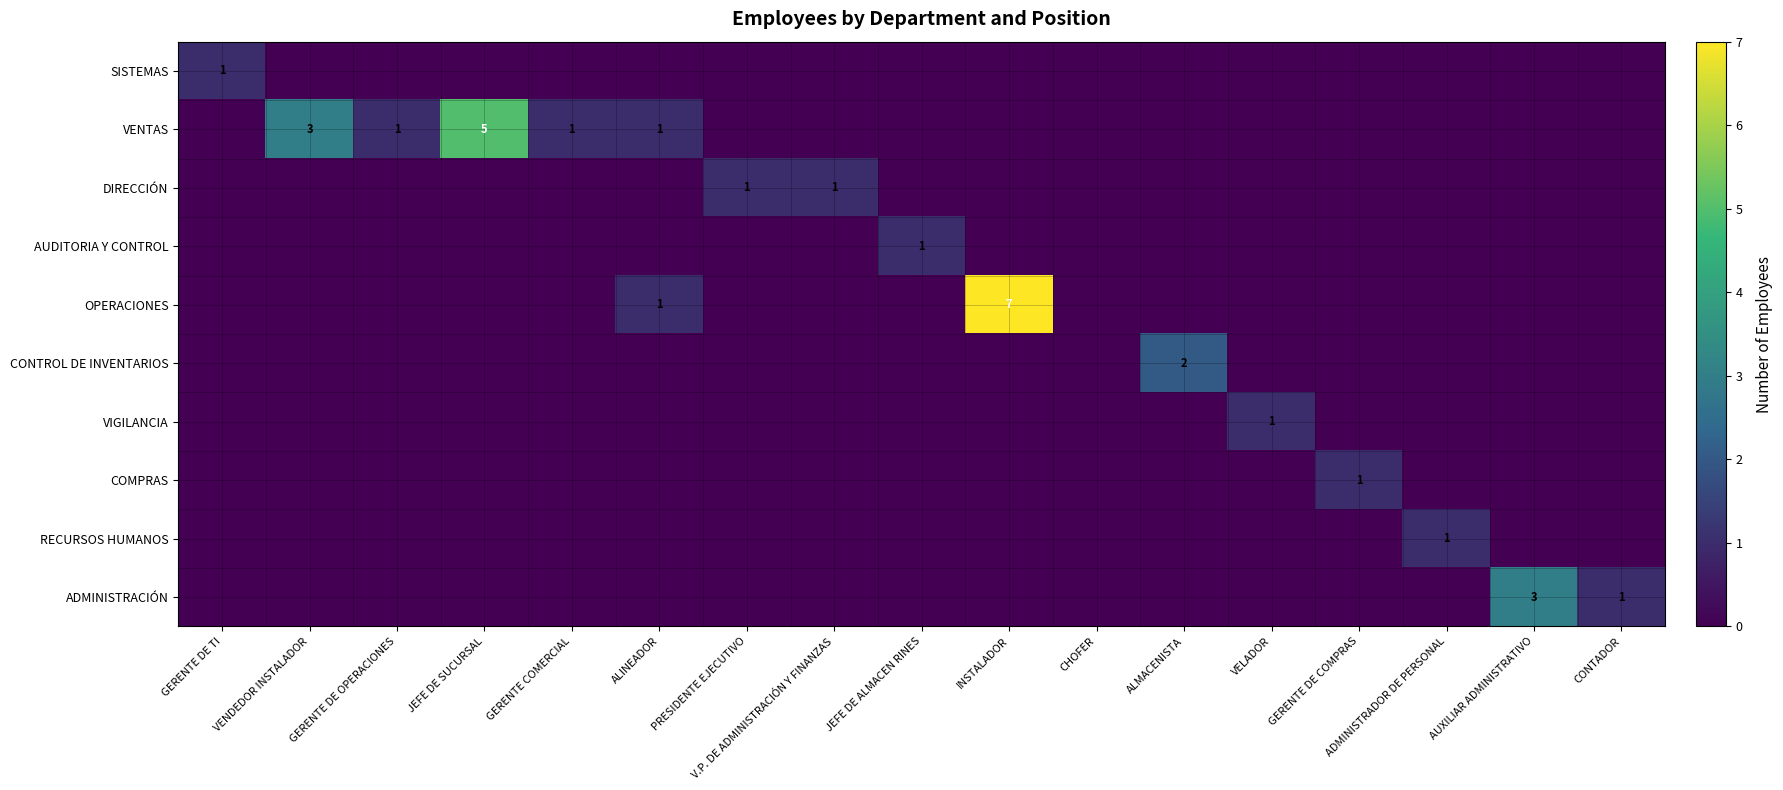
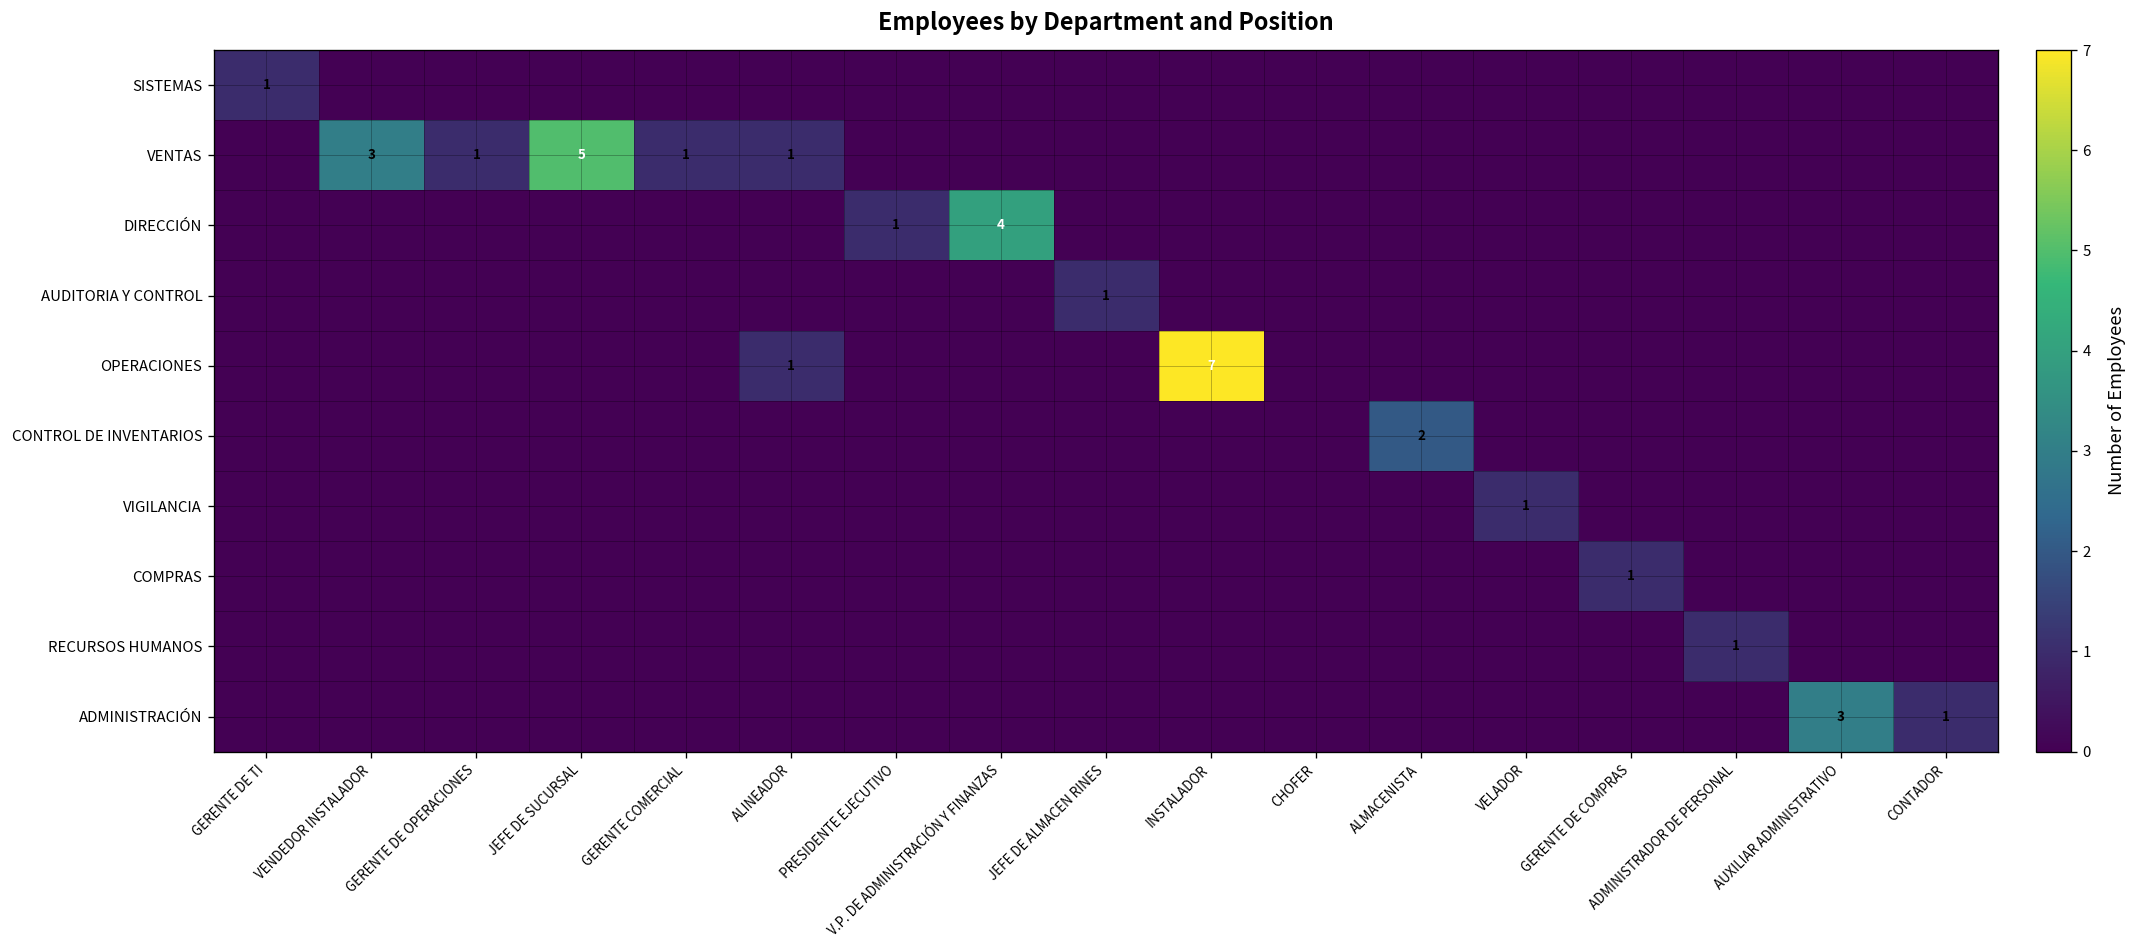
  {
    "SISTEMAS": {
      "GERENTE DE TI": 1
    },
    "VENTAS": {
      "VENDEDOR INSTALADOR": 3,
      "GERENTE DE OPERACIONES": 1,
      "JEFE DE SUCURSAL": 5,
      "GERENTE COMERCIAL": 1,
      "ALINEADOR": 1
    },
    "DIRECCIÓN": {
      "PRESIDENTE EJECUTIVO": 1,
-     "V.P. DE ADMINISTRACIÓN Y FINANZAS": 1
+     "V.P. DE ADMINISTRACIÓN Y FINANZAS": 4
    },
    "AUDITORIA Y CONTROL": {
      "JEFE DE ALMACEN RINES": 1
    },
    "OPERACIONES": {
      "ALINEADOR": 1,
      "INSTALADOR": 7
    },
    "CONTROL DE INVENTARIOS": {
      "ALMACENISTA": 2
    },
    "VIGILANCIA": {
      "VELADOR": 1
    },
    "COMPRAS": {
      "GERENTE DE COMPRAS": 1
    },
    "RECURSOS HUMANOS": {
      "ADMINISTRADOR DE PERSONAL": 1
    },
    "ADMINISTRACIÓN": {
      "AUXILIAR ADMINISTRATIVO": 3,
      "CONTADOR": 1
    }
  }
